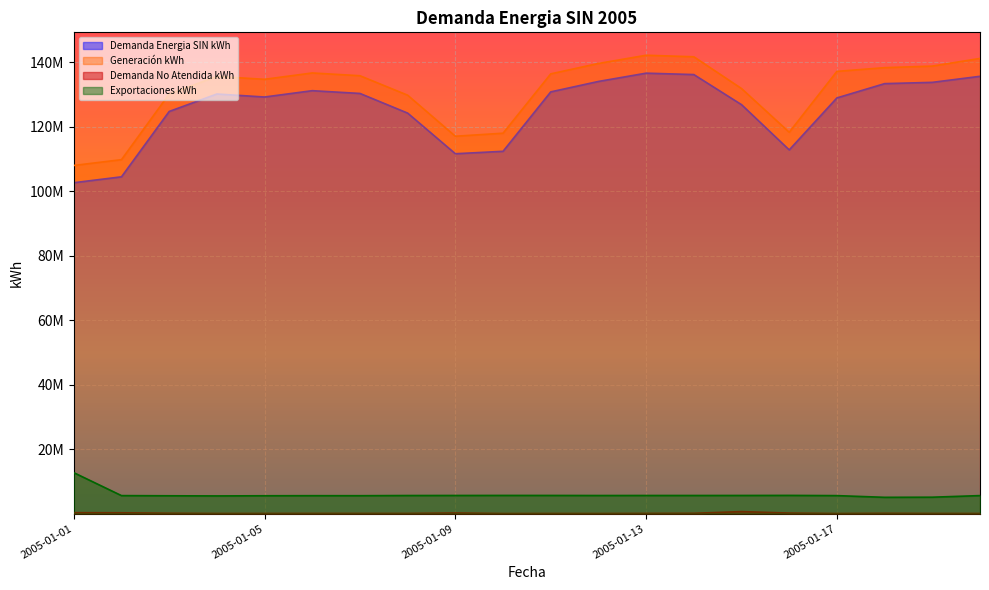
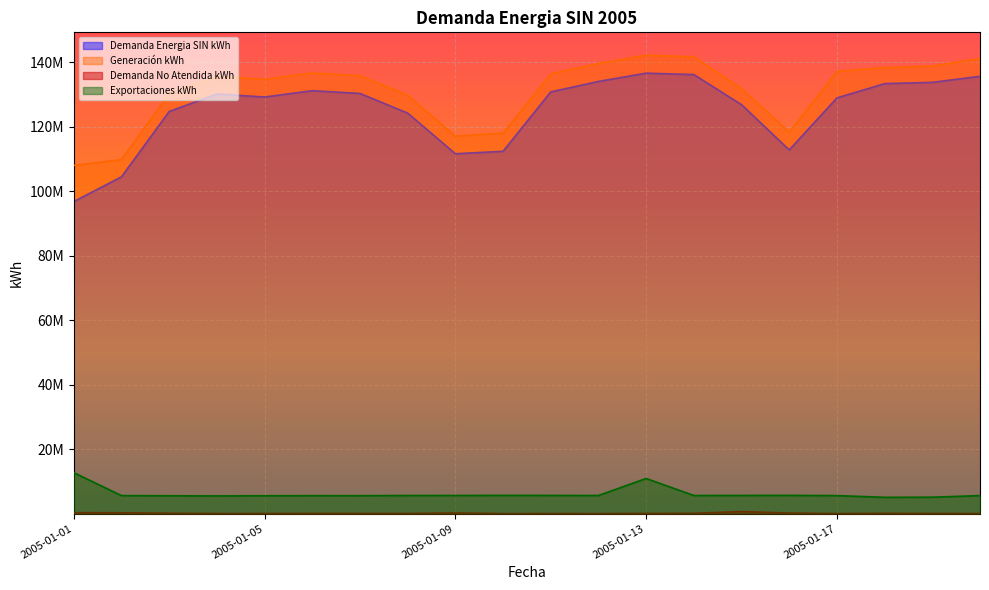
  {
    "Demanda Energia SIN kWh": {
-     "2005-01-01": 103000000,
+     "2005-01-01": 97000000,
      "2005-01-05": 129000000,
      "2005-01-09": 112000000,
      "2005-01-13": 137000000,
      "2005-01-17": 129000000
    },
    "Generación kWh": {
      "2005-01-01": 108000000,
      "2005-01-05": 135000000,
      "2005-01-09": 117000000,
      "2005-01-13": 142000000,
      "2005-01-17": 137000000
    },
    "Demanda No Atendida kWh": {
      "2005-01-01": 0,
      "2005-01-05": 0,
      "2005-01-09": 0,
      "2005-01-13": 0,
      "2005-01-17": 0
    },
    "Exportaciones kWh": {
      "2005-01-01": 13000000,
      "2005-01-05": 6000000,
      "2005-01-09": 6000000,
-     "2005-01-13": 6000000,
+     "2005-01-13": 11000000,
      "2005-01-17": 6000000
    }
  }
